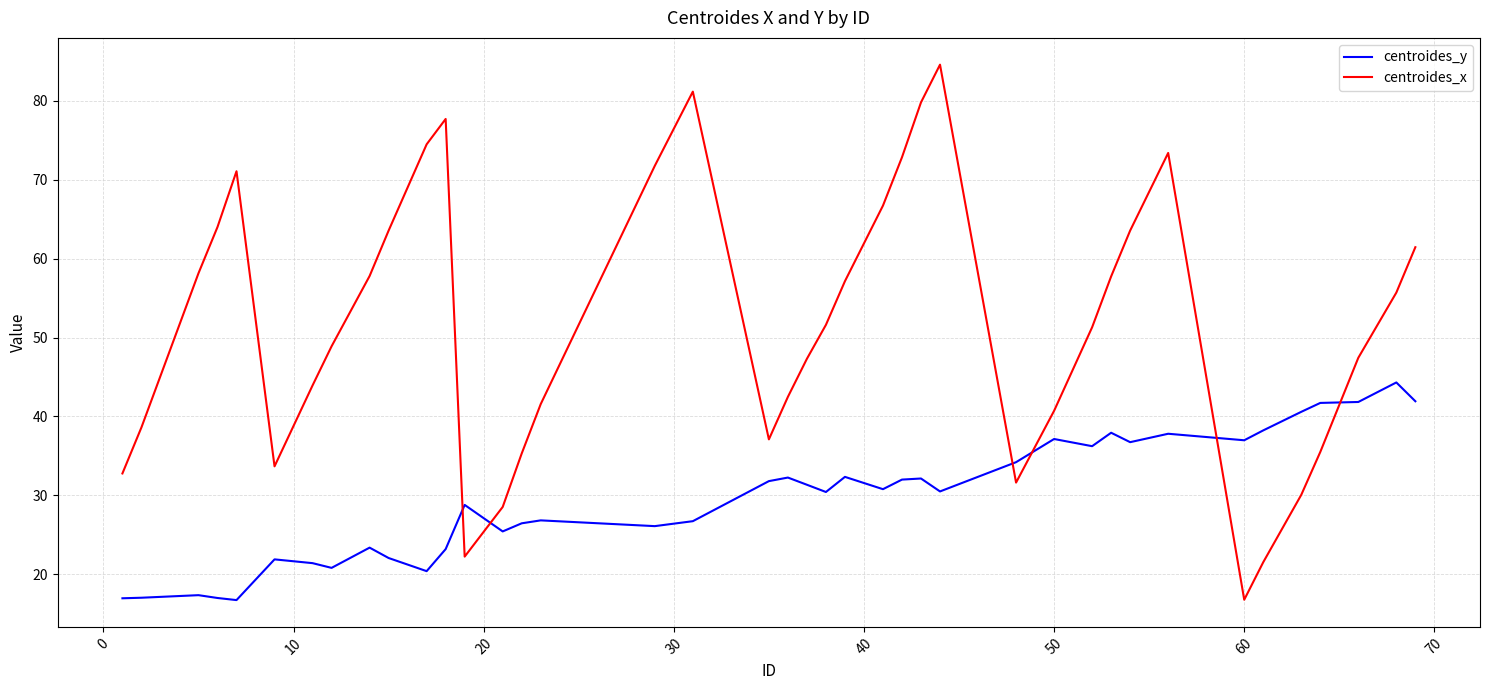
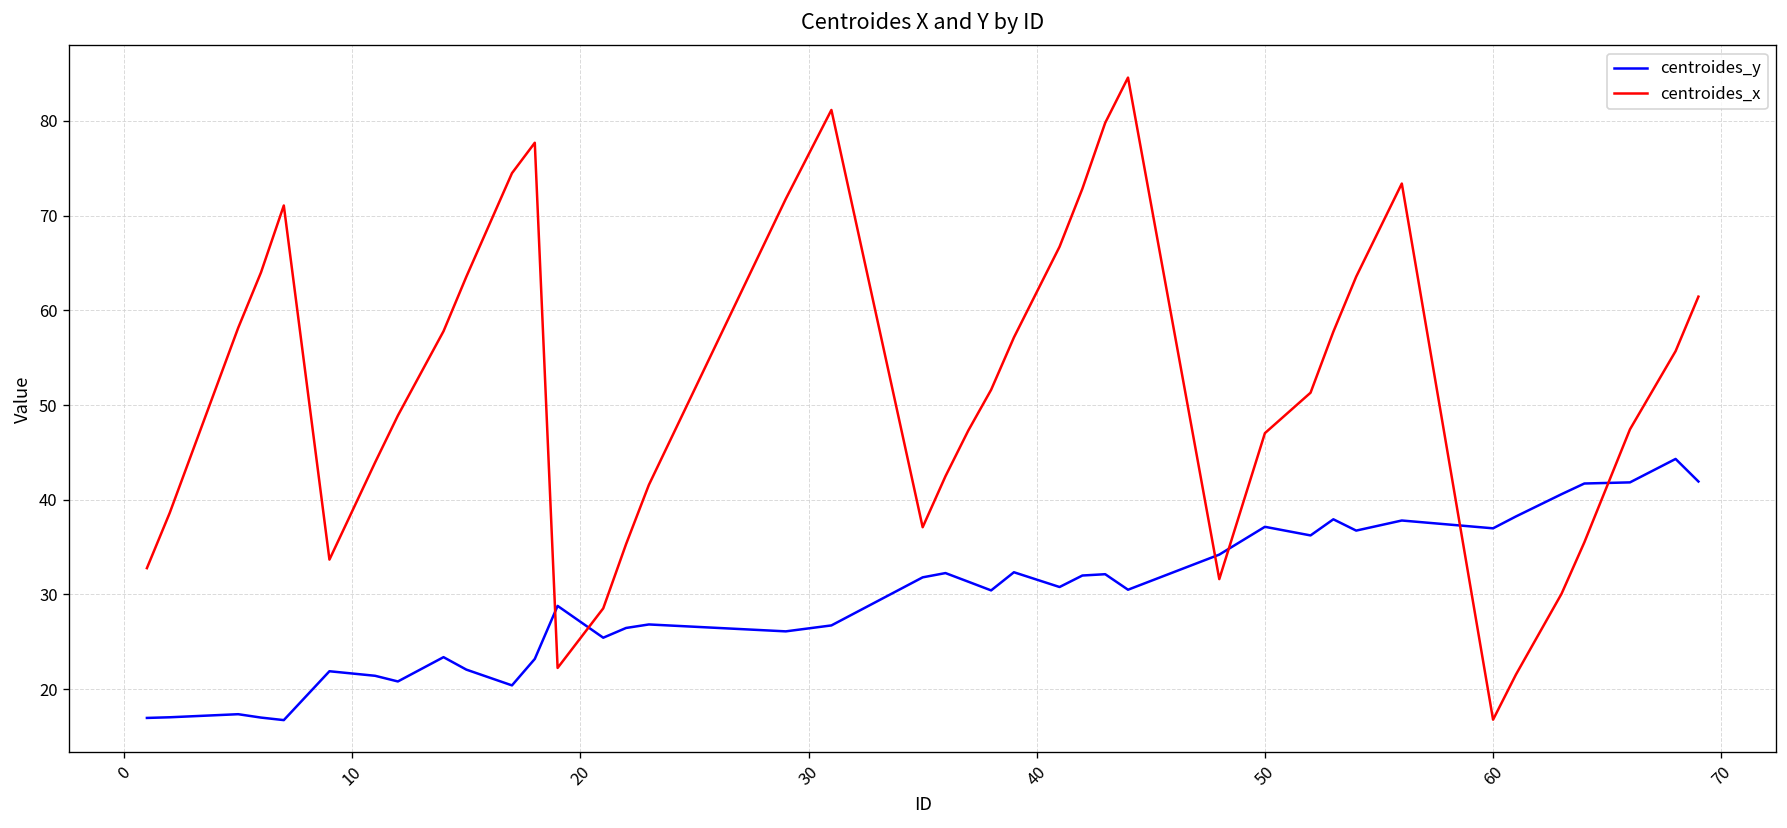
  {
    "centroides_y": {
      "50": 37,
      "60": 37
    },
    "centroides_x": {
-     "50": 41,
+     "50": 47,
      "60": 17
    }
  }
